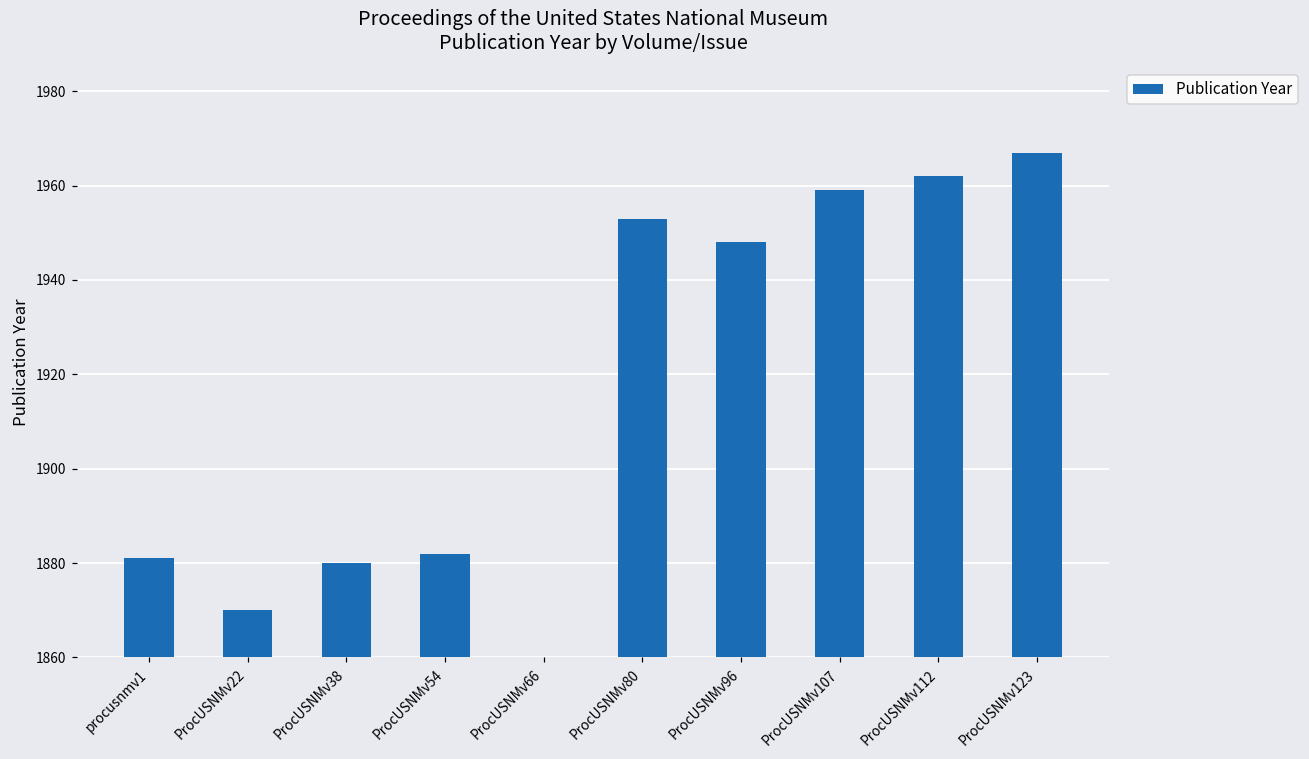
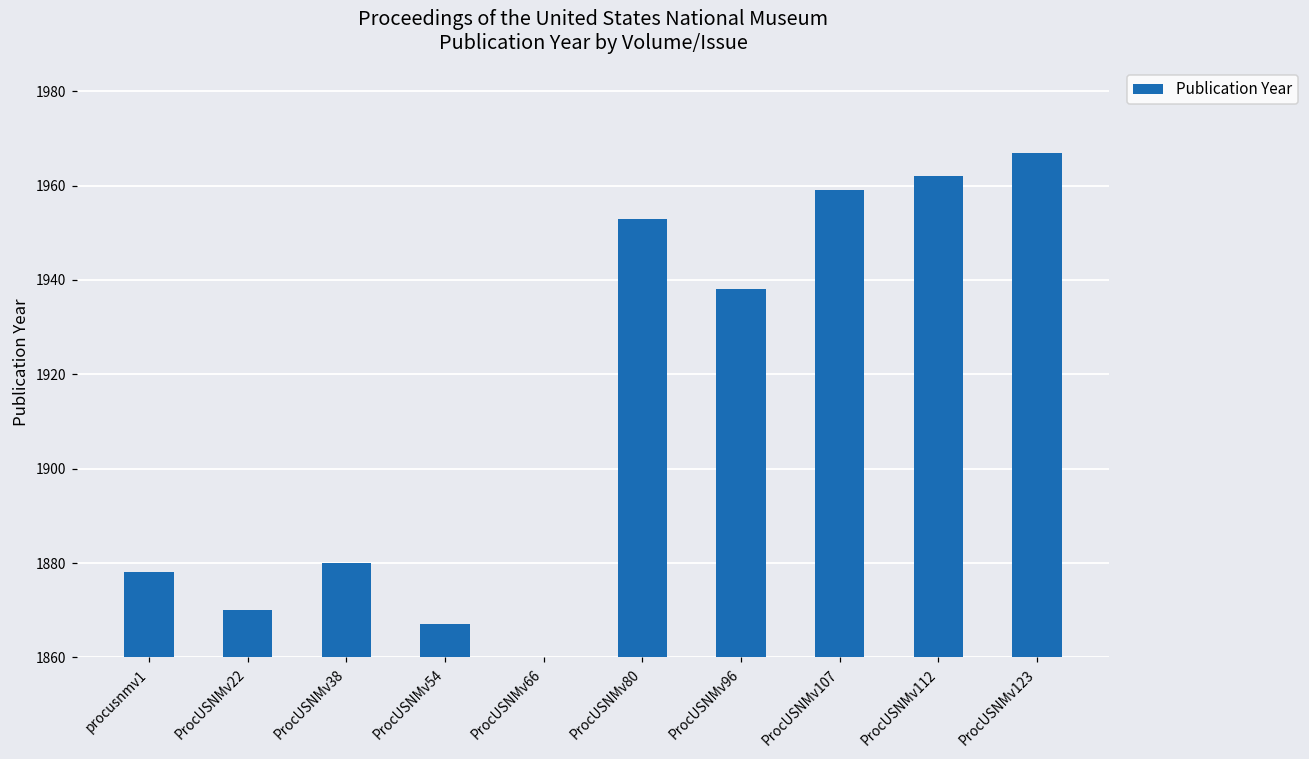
  {
-   "procusnmv1": 1881,
+   "procusnmv1": 1878,
    "ProcUSNMv22": 1870,
    "ProcUSNMv38": 1880,
-   "ProcUSNMv54": 1882,
+   "ProcUSNMv54": 1867,
    "ProcUSNMv80": 1953,
-   "ProcUSNMv96": 1948,
+   "ProcUSNMv96": 1938,
    "ProcUSNMv107": 1959,
    "ProcUSNMv112": 1962,
    "ProcUSNMv123": 1967
  }
